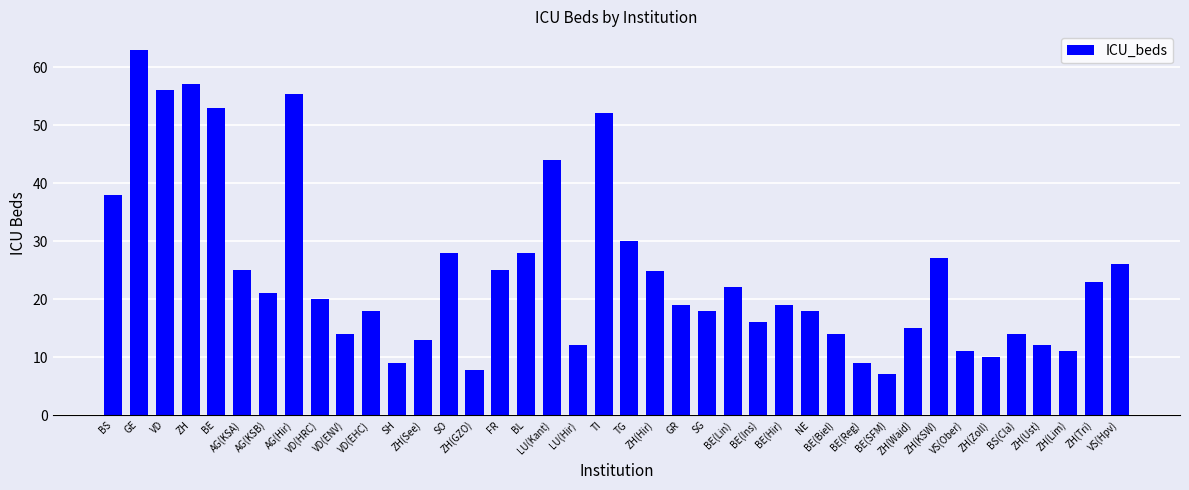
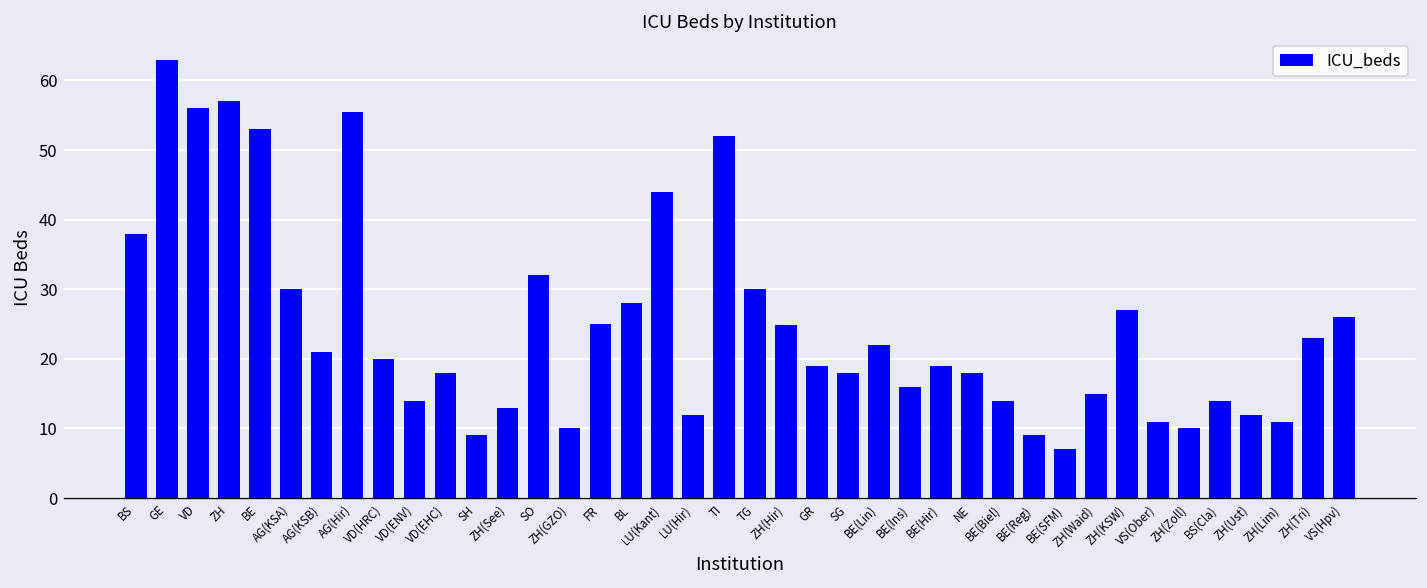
  {
    "BS": 38,
    "GE": 63,
    "VD": 56,
    "ZH": 57,
    "BE": 53,
-   "AG(KSA)": 25,
+   "AG(KSA)": 30,
    "AG(KSB)": 21,
    "AG(Hir)": 55,
    "VD(HRC)": 20,
    "VD(ENV)": 14,
    "VD(EHC)": 18,
    "SH": 9,
    "ZH(See)": 13,
-   "SO": 28,
-   "ZH(GZO)": 8,
+   "SO": 32,
+   "ZH(GZO)": 10,
    "FR": 25,
    "BL": 28,
    "LU(Kant)": 44,
    "LU(Hir)": 12,
    "TI": 52,
    "TG": 30,
    "ZH(Hir)": 25,
    "GR": 19,
    "SG": 18,
    "BE(Lin)": 22,
    "BE(Ins)": 16,
    "BE(Hir)": 19,
    "NE": 18,
    "BE(Biel)": 14,
    "BE(Reg)": 9,
    "BE(SFM)": 7,
    "ZH(Waid)": 15,
    "ZH(KSW)": 27,
    "VS(Ober)": 11,
    "ZH(Zoll)": 10,
    "BS(Cla)": 14,
    "ZH(Ust)": 12,
    "ZH(Lim)": 11,
    "ZH(Tri)": 23,
    "VS(Hpv)": 26
  }
